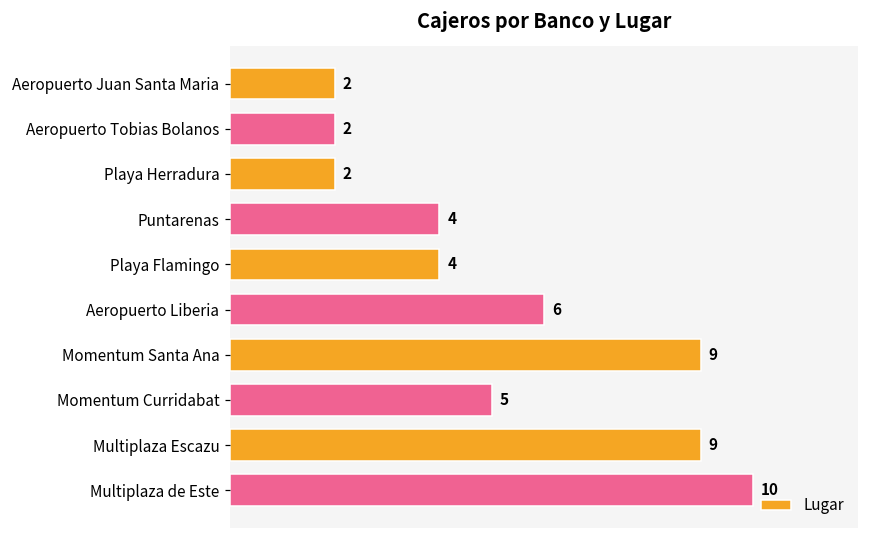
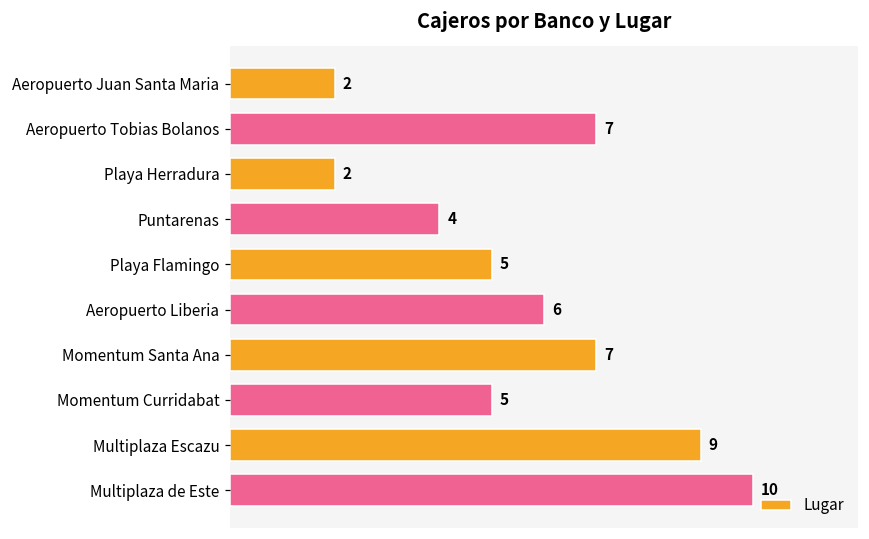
  {
    "Aeropuerto Juan Santa Maria": 2,
-   "Aeropuerto Tobias Bolanos": 2,
+   "Aeropuerto Tobias Bolanos": 7,
    "Playa Herradura": 2,
    "Puntarenas": 4,
-   "Playa Flamingo": 4,
+   "Playa Flamingo": 5,
    "Aeropuerto Liberia": 6,
-   "Momentum Santa Ana": 9,
+   "Momentum Santa Ana": 7,
    "Momentum Curridabat": 5,
    "Multiplaza Escazu": 9,
    "Multiplaza de Este": 10
  }
